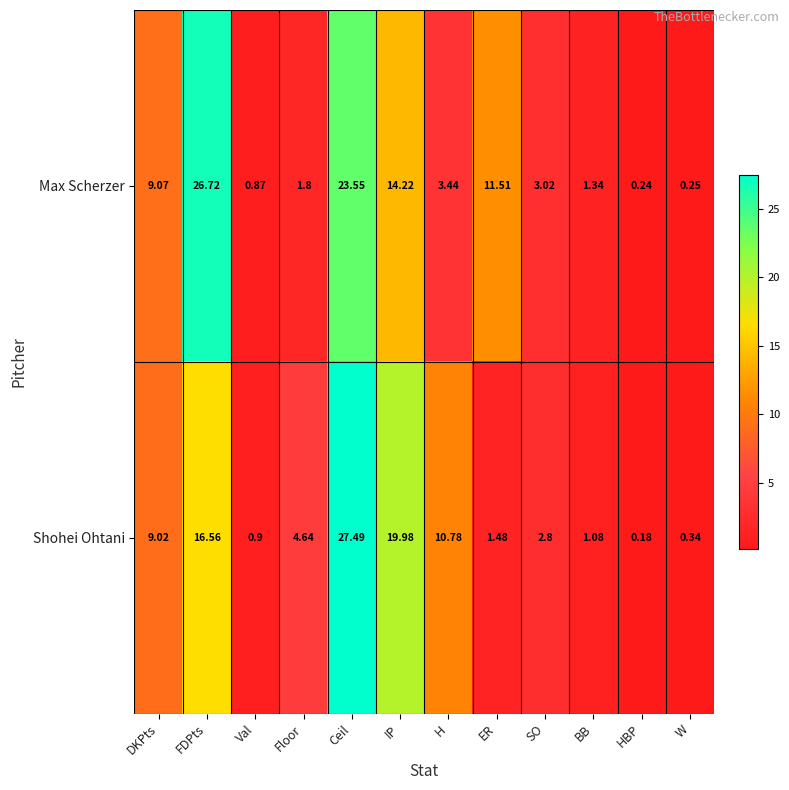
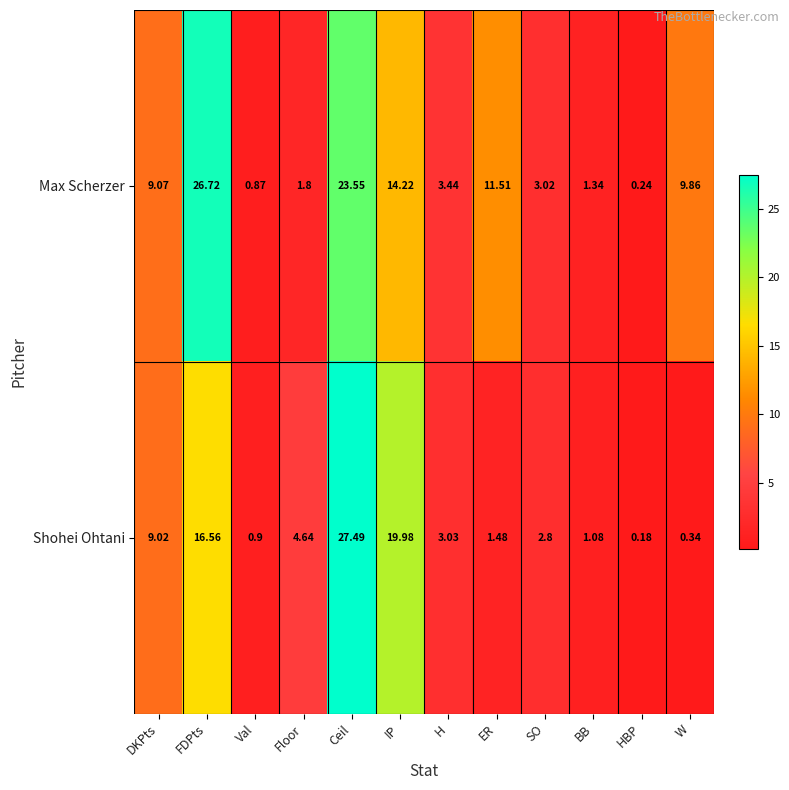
  {
    "Max Scherzer": {
      "DKPts": 9.07,
      "FDPts": 26.72,
      "Val": 0.87,
      "Floor": 1.8,
      "Ceil": 23.55,
      "IP": 14.22,
      "H": 3.44,
      "ER": 11.51,
      "SO": 3.02,
      "BB": 1.34,
      "HBP": 0.24,
-     "W": 0.25
+     "W": 9.86
    },
    "Shohei Ohtani": {
      "DKPts": 9.02,
      "FDPts": 16.56,
      "Val": 0.9,
      "Floor": 4.64,
      "Ceil": 27.49,
      "IP": 19.98,
-     "H": 10.78,
+     "H": 3.03,
      "ER": 1.48,
      "SO": 2.8,
      "BB": 1.08,
      "HBP": 0.18,
      "W": 0.34
    }
  }
